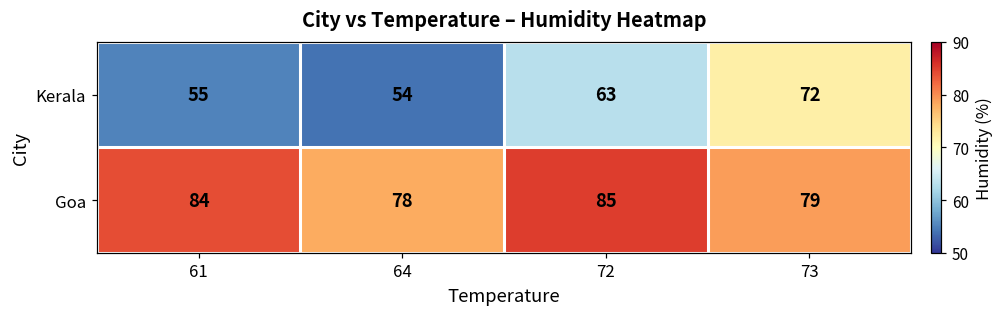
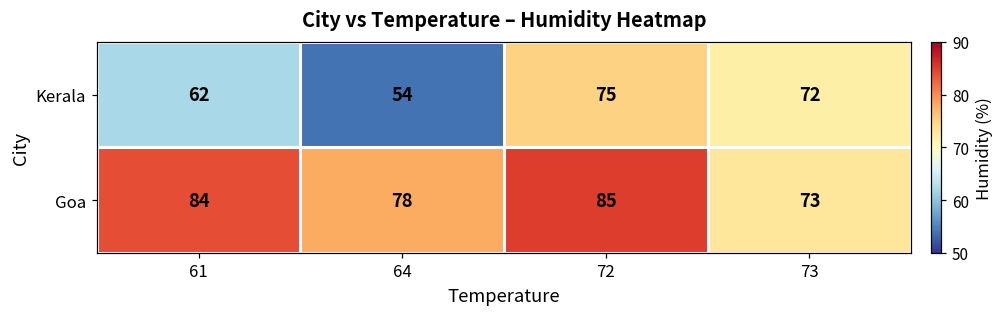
  {
    "Kerala": {
-     "61": 55,
+     "61": 62,
      "64": 54,
-     "72": 63,
+     "72": 75,
      "73": 72
    },
    "Goa": {
      "61": 84,
      "64": 78,
      "72": 85,
-     "73": 79
+     "73": 73
    }
  }
